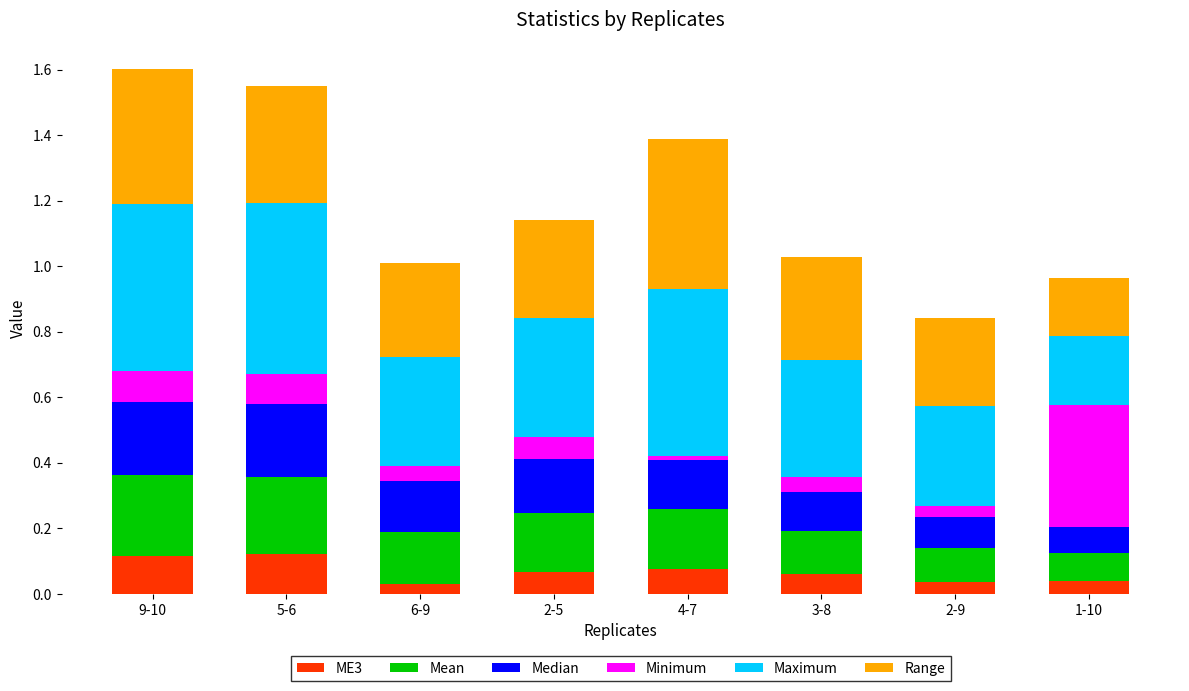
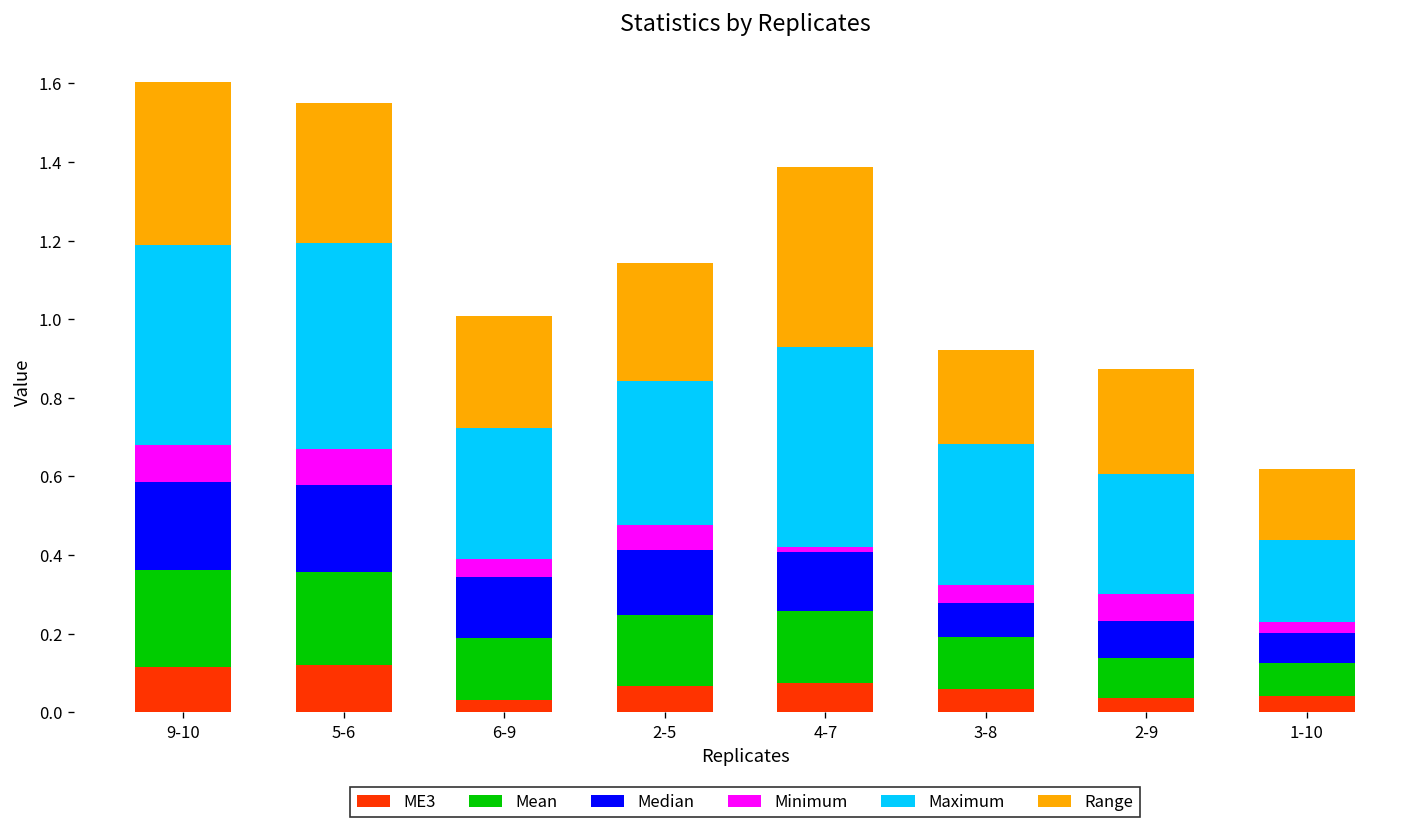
  {
    "ME3": {
      "9-10": 0.12,
      "5-6": 0.12,
      "6-9": 0.03,
      "2-5": 0.07,
      "4-7": 0.08,
      "3-8": 0.06,
      "2-9": 0.04,
      "1-10": 0.04
    },
    "Mean": {
      "9-10": 0.25,
      "5-6": 0.24,
      "6-9": 0.16,
      "2-5": 0.18,
      "4-7": 0.18,
      "3-8": 0.13,
      "2-9": 0.10,
      "1-10": 0.08
    },
    "Median": {
      "9-10": 0.22,
      "5-6": 0.22,
      "6-9": 0.16,
      "2-5": 0.16,
      "4-7": 0.15,
-     "3-8": 0.12,
+     "3-8": 0.09,
      "2-9": 0.09,
      "1-10": 0.08
    },
    "Minimum": {
      "9-10": 0.10,
      "5-6": 0.09,
      "6-9": 0.05,
      "2-5": 0.07,
      "4-7": 0.01,
      "3-8": 0.05,
-     "2-9": 0.04,
-     "1-10": 0.37
+     "2-9": 0.07,
+     "1-10": 0.03
    },
    "Maximum": {
      "9-10": 0.51,
      "5-6": 0.52,
      "6-9": 0.33,
      "2-5": 0.37,
      "4-7": 0.51,
      "3-8": 0.36,
      "2-9": 0.31,
      "1-10": 0.21
    },
    "Range": {
      "9-10": 0.41,
      "5-6": 0.36,
      "6-9": 0.29,
      "2-5": 0.30,
      "4-7": 0.46,
-     "3-8": 0.31,
+     "3-8": 0.24,
      "2-9": 0.27,
      "1-10": 0.18
    }
  }
